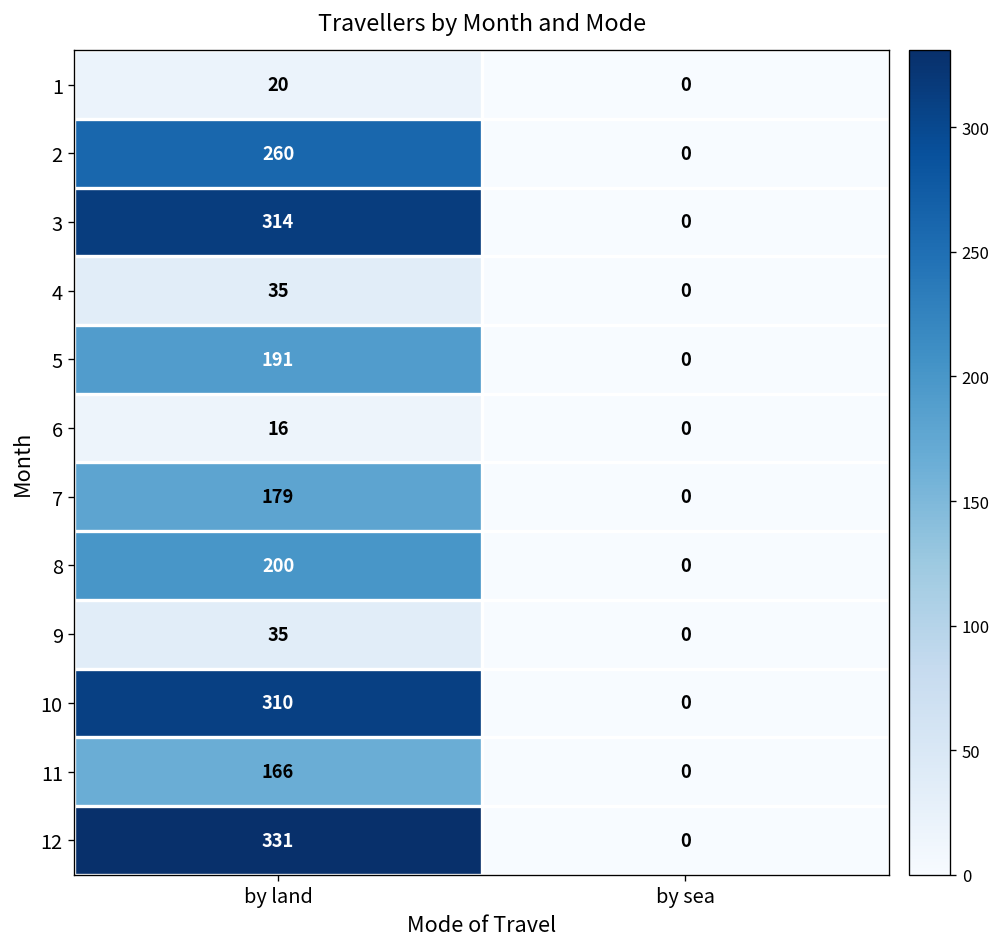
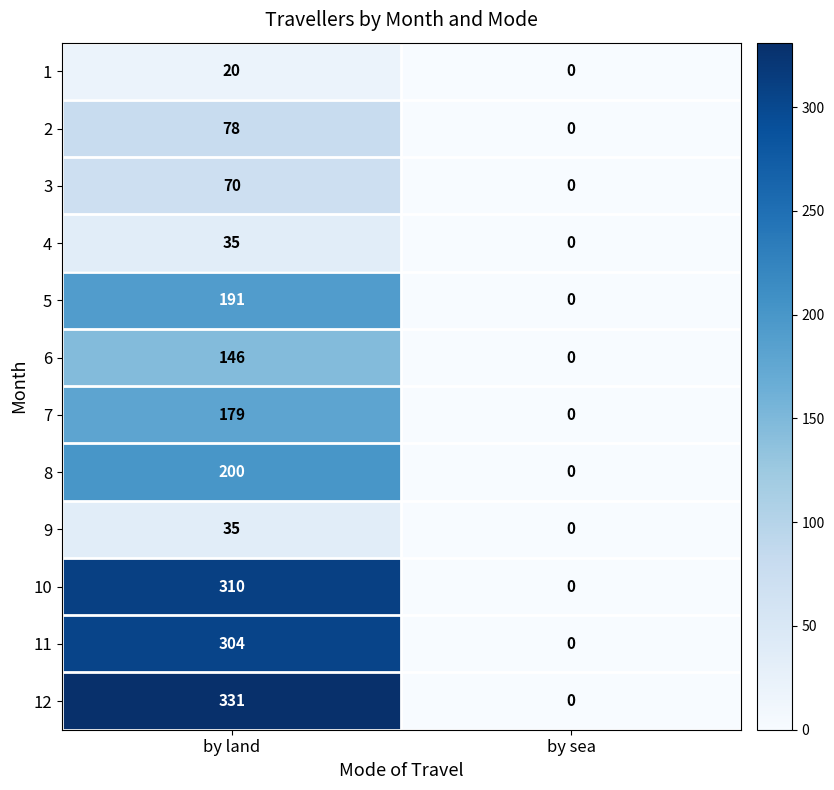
  {
    "1": {
      "by land": 20,
      "by sea": 0
    },
    "2": {
-     "by land": 260,
+     "by land": 78,
      "by sea": 0
    },
    "3": {
-     "by land": 314,
+     "by land": 70,
      "by sea": 0
    },
    "4": {
      "by land": 35,
      "by sea": 0
    },
    "5": {
      "by land": 191,
      "by sea": 0
    },
    "6": {
-     "by land": 16,
+     "by land": 146,
      "by sea": 0
    },
    "7": {
      "by land": 179,
      "by sea": 0
    },
    "8": {
      "by land": 200,
      "by sea": 0
    },
    "9": {
      "by land": 35,
      "by sea": 0
    },
    "10": {
      "by land": 310,
      "by sea": 0
    },
    "11": {
-     "by land": 166,
+     "by land": 304,
      "by sea": 0
    },
    "12": {
      "by land": 331,
      "by sea": 0
    }
  }
